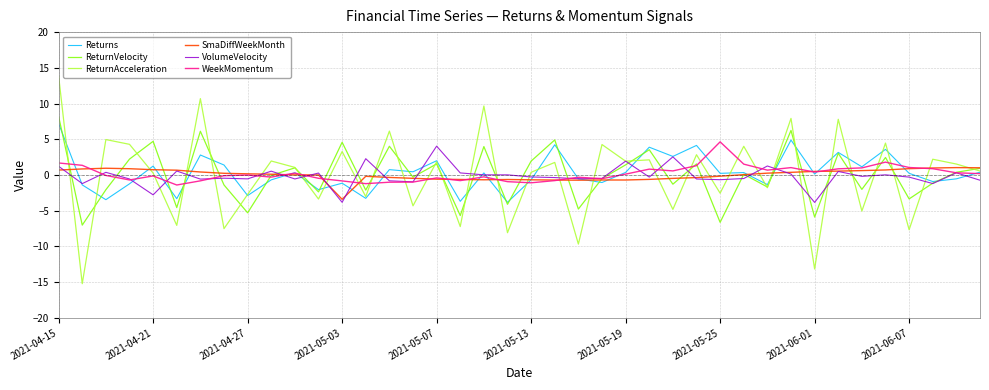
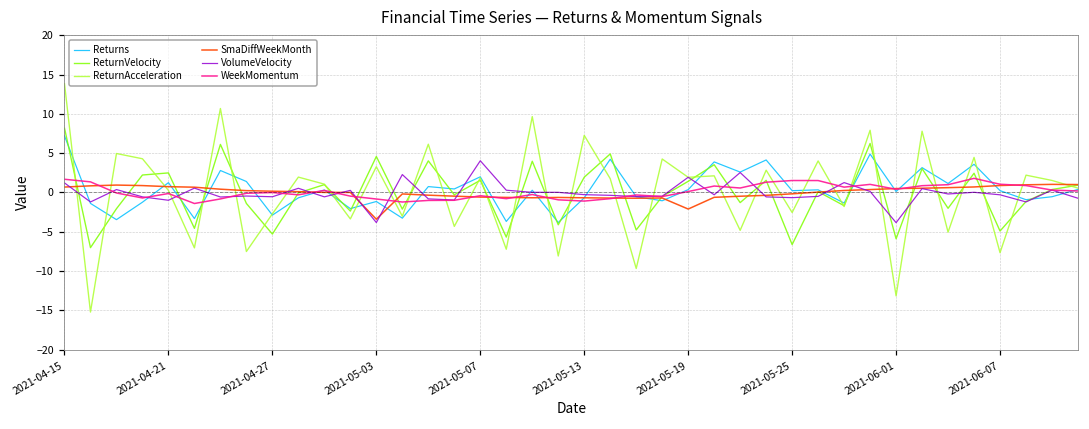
  {
    "Returns": {
      "2021-04-15": 7,
      "2021-04-21": 1,
      "2021-05-25": 0,
      "2021-06-07": 0
    },
    "ReturnVelocity": {
      "2021-04-15": 8,
-     "2021-04-21": 5,
+     "2021-04-21": 2,
      "2021-04-27": -5,
      "2021-05-03": 5,
      "2021-05-13": 2,
      "2021-05-19": 1,
      "2021-05-25": -7,
      "2021-06-01": -6,
-     "2021-06-07": -3
+     "2021-06-07": -5
    },
    "ReturnAcceleration": {
      "2021-04-15": 14,
      "2021-04-21": 0,
      "2021-05-03": 3,
-     "2021-05-13": 0,
+     "2021-05-13": 7,
      "2021-05-25": -3,
      "2021-06-01": -13,
      "2021-06-07": -8
    },
    "SmaDiffWeekMonth": {
      "2021-04-15": 1,
      "2021-04-21": 1,
      "2021-05-03": -3,
-     "2021-05-19": -1,
+     "2021-05-19": -2,
      "2021-05-25": 0
    },
    "VolumeVelocity": {
      "2021-04-15": 1,
-     "2021-04-21": -3,
+     "2021-04-21": -1,
      "2021-04-27": -1,
      "2021-05-03": -4,
      "2021-05-07": 4,
      "2021-05-13": 0,
      "2021-05-25": -1,
      "2021-06-01": -4,
      "2021-06-07": 0
    },
    "WeekMomentum": {
      "2021-04-15": 2,
      "2021-04-21": 0,
      "2021-05-13": -1,
-     "2021-05-25": 5
+     "2021-05-25": 2
    }
  }
